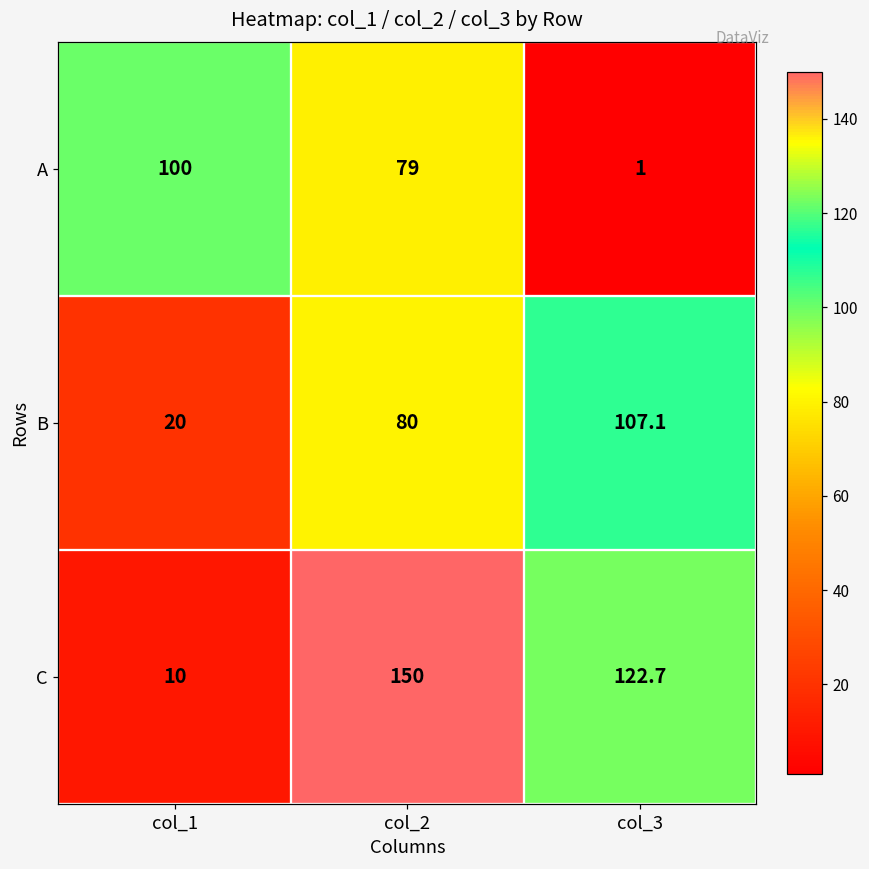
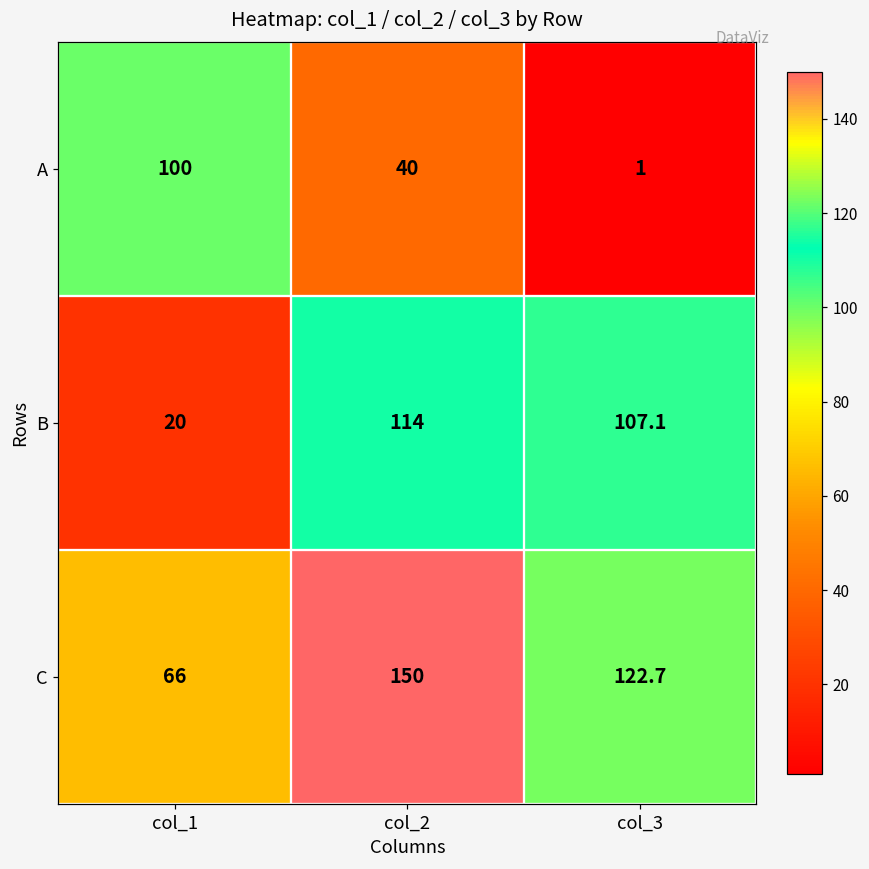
  {
    "A": {
      "col_1": 100,
-     "col_2": 79,
+     "col_2": 40,
      "col_3": 1
    },
    "B": {
      "col_1": 20,
-     "col_2": 80,
+     "col_2": 114,
      "col_3": 107.1
    },
    "C": {
-     "col_1": 10,
+     "col_1": 66,
      "col_2": 150,
      "col_3": 122.7
    }
  }
